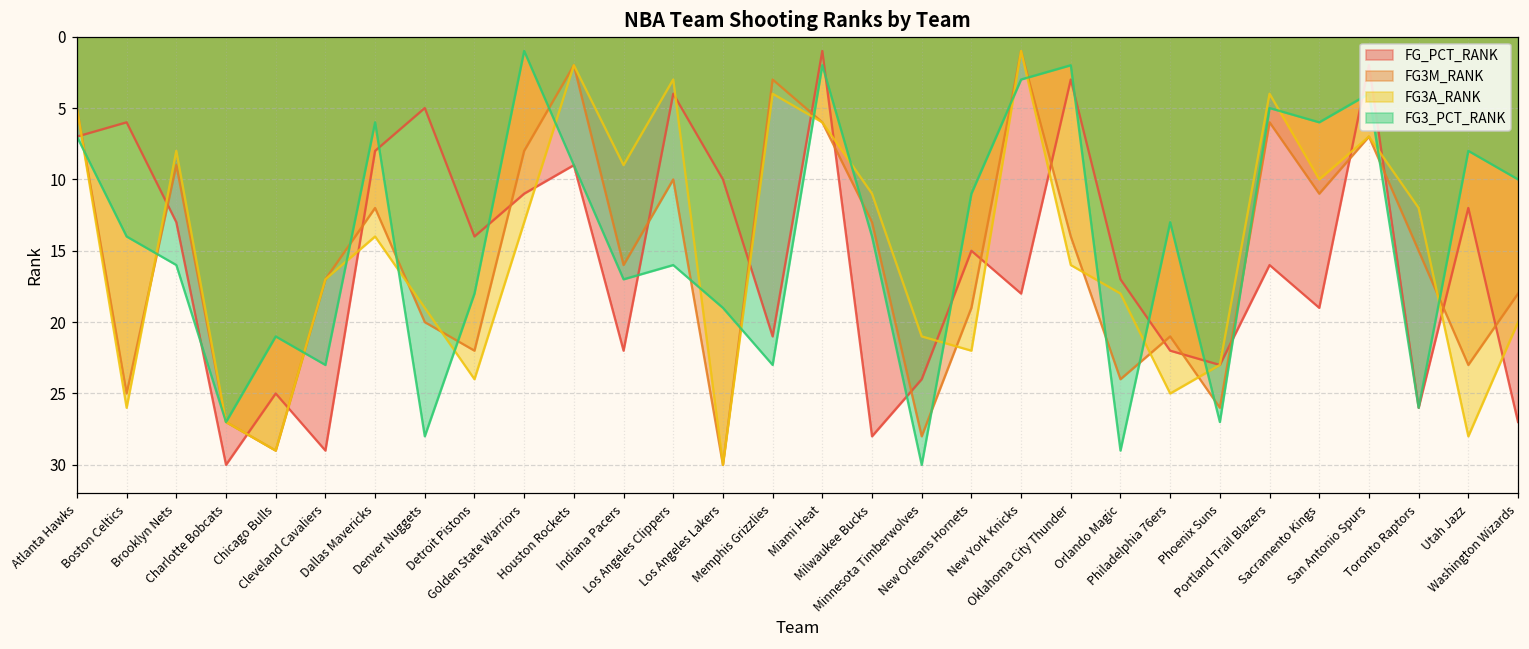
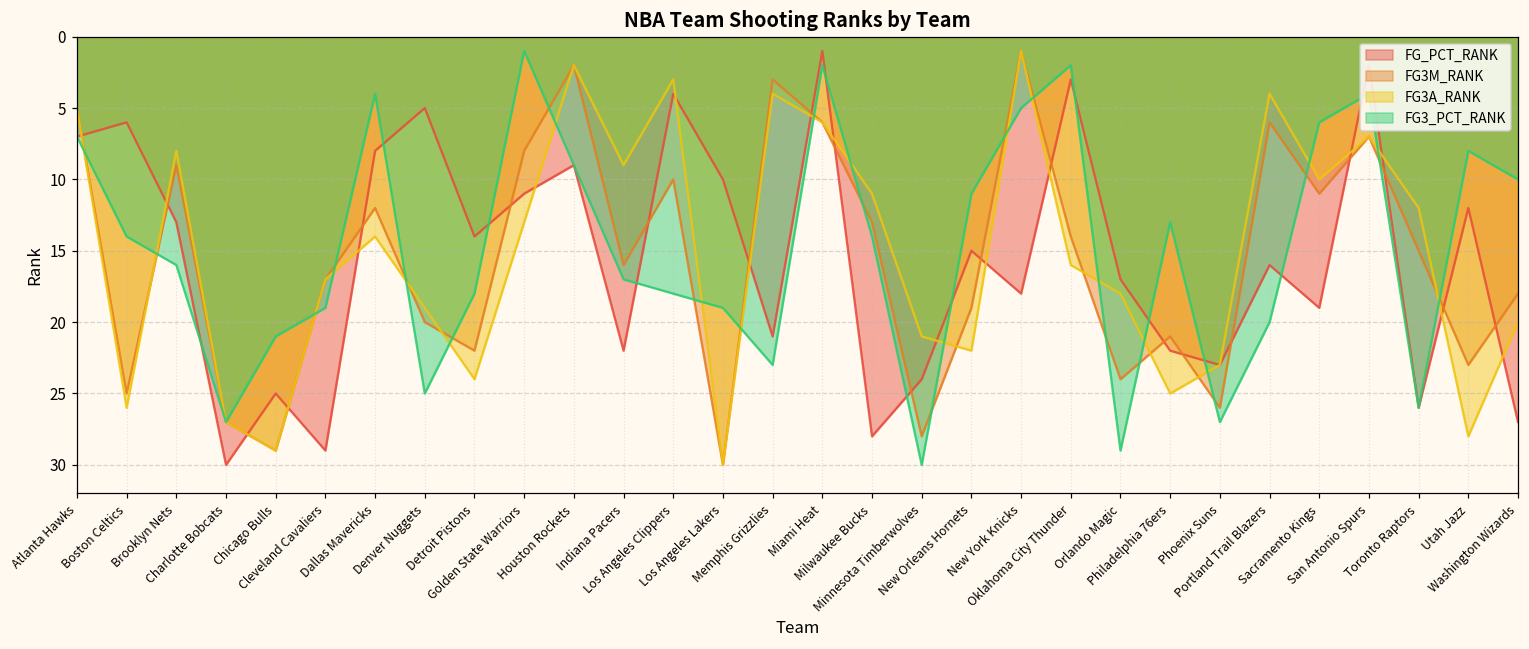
  {
    "FG3_PCT_RANK": {
      "Boston Celtics": 14,
      "Brooklyn Nets": 16,
      "Chicago Bulls": 21,
-     "Cleveland Cavaliers": 23,
-     "Dallas Mavericks": 6,
-     "Denver Nuggets": 28,
+     "Cleveland Cavaliers": 19,
+     "Dallas Mavericks": 4,
+     "Denver Nuggets": 25,
      "Detroit Pistons": 18,
      "Golden State Warriors": 1,
      "Indiana Pacers": 17,
-     "Los Angeles Clippers": 16,
+     "Los Angeles Clippers": 18,
      "Los Angeles Lakers": 19,
      "Memphis Grizzlies": 23,
      "Miami Heat": 2,
      "Milwaukee Bucks": 14,
      "Minnesota Timberwolves": 30,
      "New Orleans Hornets": 11,
-     "New York Knicks": 3,
+     "New York Knicks": 5,
      "Oklahoma City Thunder": 2,
      "Orlando Magic": 29,
      "Philadelphia 76ers": 13,
      "Phoenix Suns": 27,
-     "Portland Trail Blazers": 5,
+     "Portland Trail Blazers": 20,
      "Sacramento Kings": 6,
      "Utah Jazz": 8,
      "Washington Wizards": 10
    }
  }
